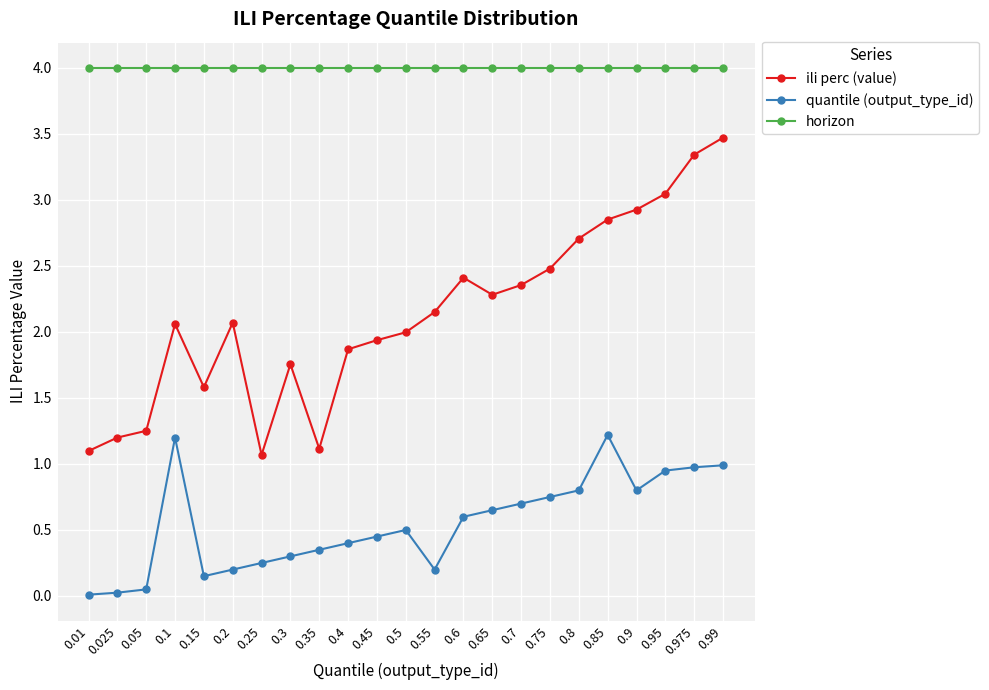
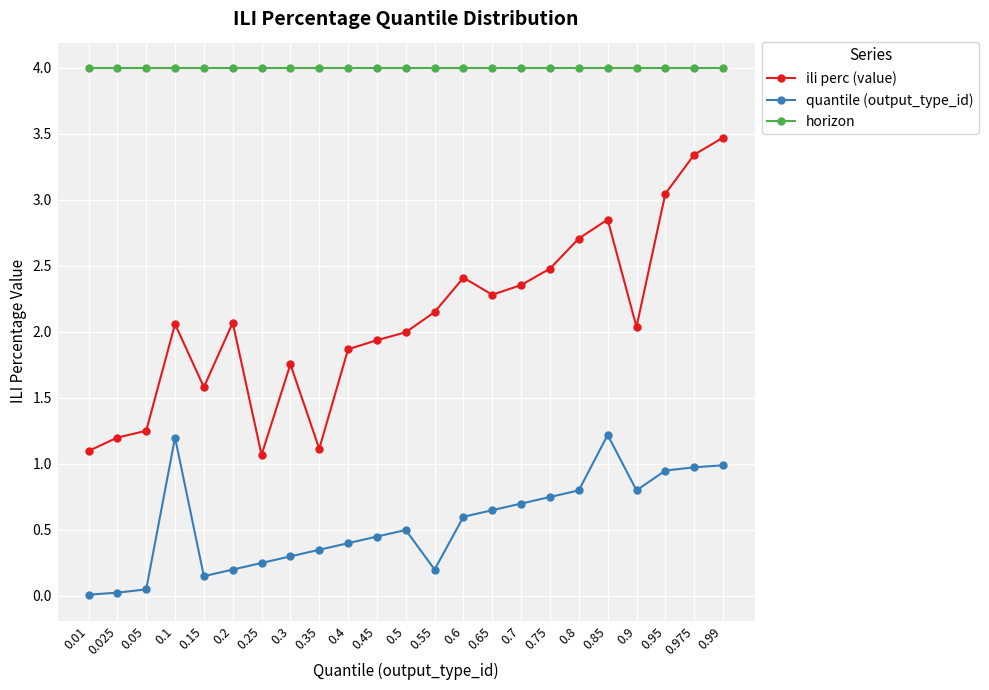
  {
    "ili perc (value)": {
      "0.01": 1.10,
      "0.025": 1.20,
      "0.05": 1.25,
      "0.1": 2.06,
      "0.15": 1.58,
      "0.2": 2.07,
      "0.25": 1.07,
      "0.3": 1.76,
      "0.35": 1.12,
      "0.4": 1.87,
      "0.45": 1.94,
      "0.5": 2.00,
      "0.55": 2.15,
      "0.6": 2.41,
      "0.65": 2.28,
      "0.7": 2.36,
      "0.75": 2.48,
      "0.8": 2.71,
      "0.85": 2.85,
-     "0.9": 2.93,
+     "0.9": 2.04,
      "0.95": 3.05,
      "0.975": 3.34,
      "0.99": 3.47
    },
    "quantile (output_type_id)": {
      "0.01": 0.01,
      "0.025": 0.03,
      "0.05": 0.05,
      "0.1": 1.20,
      "0.15": 0.15,
      "0.2": 0.20,
      "0.25": 0.25,
      "0.3": 0.30,
      "0.35": 0.35,
      "0.4": 0.40,
      "0.45": 0.45,
      "0.5": 0.50,
      "0.55": 0.20,
      "0.6": 0.60,
      "0.65": 0.65,
      "0.7": 0.70,
      "0.75": 0.75,
      "0.8": 0.80,
      "0.85": 1.22,
      "0.9": 0.80,
      "0.95": 0.95,
      "0.975": 0.98,
      "0.99": 0.99
    },
    "horizon": {
      "0.01": 4.00,
      "0.025": 4.00,
      "0.05": 4.00,
      "0.1": 4.00,
      "0.15": 4.00,
      "0.2": 4.00,
      "0.25": 4.00,
      "0.3": 4.00,
      "0.35": 4.00,
      "0.4": 4.00,
      "0.45": 4.00,
      "0.5": 4.00,
      "0.55": 4.00,
      "0.6": 4.00,
      "0.65": 4.00,
      "0.7": 4.00,
      "0.75": 4.00,
      "0.8": 4.00,
      "0.85": 4.00,
      "0.9": 4.00,
      "0.95": 4.00,
      "0.975": 4.00,
      "0.99": 4.00
    }
  }
